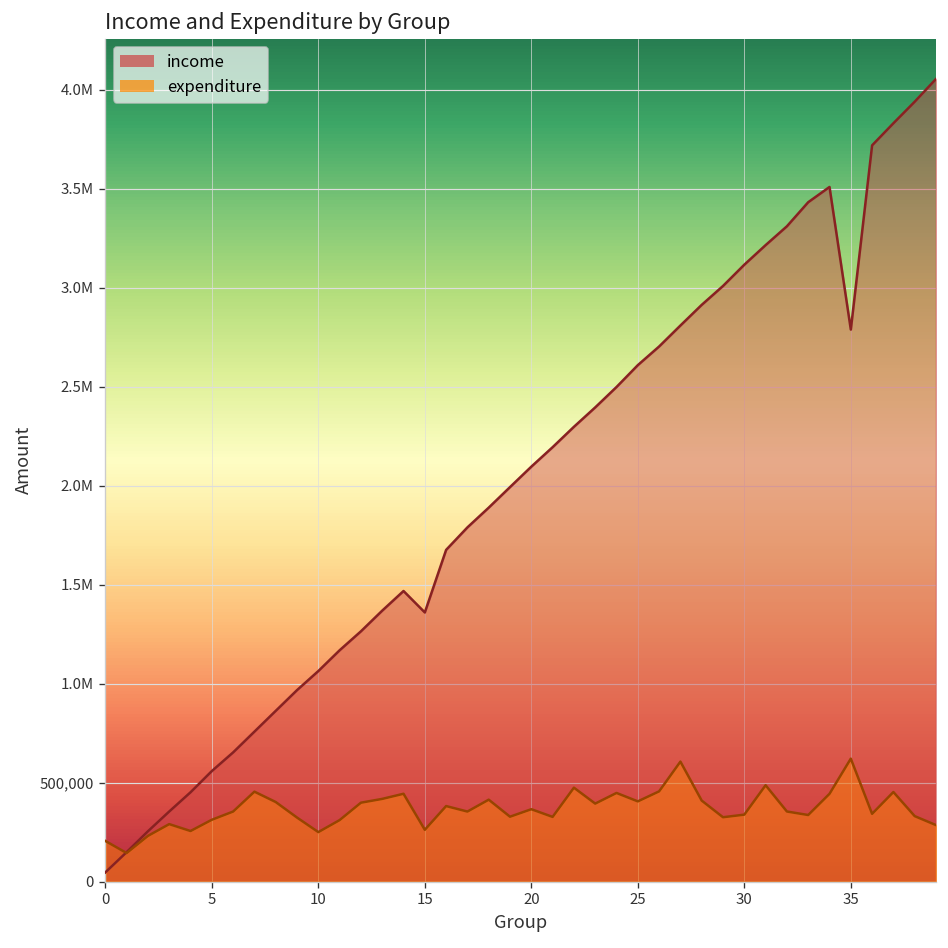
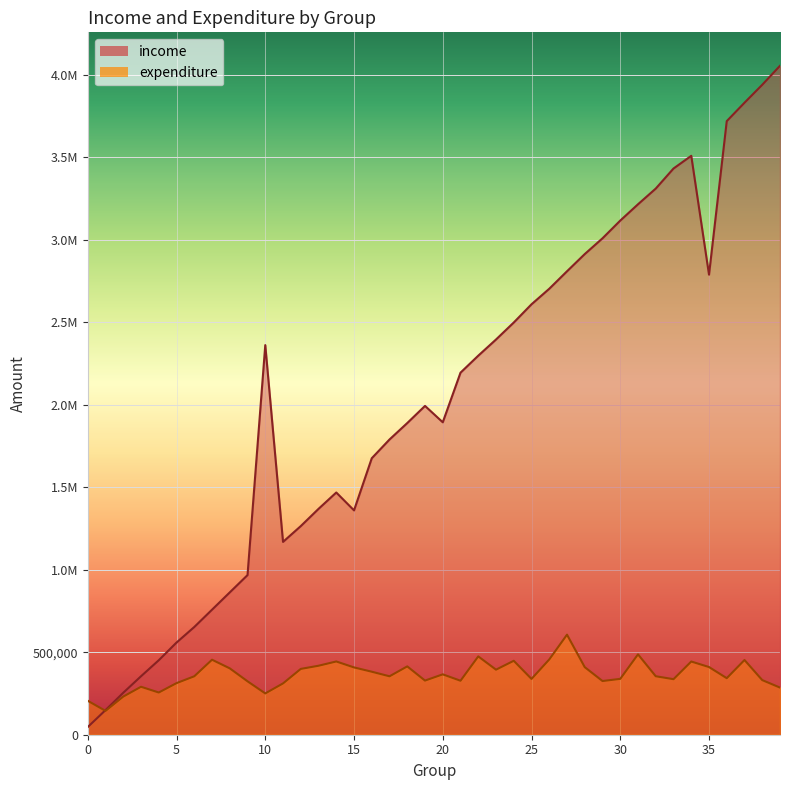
  {
    "income": {
      "0": "50,000",
      "5": "560,000",
-     "10": "1,060,000",
+     "10": "2,360,000",
      "15": "1,360,000",
-     "20": "2,100,000",
+     "20": "1,890,000",
      "25": "2,610,000",
      "30": "3,120,000",
      "35": "2,790,000"
    },
    "expenditure": {
      "0": "210,000",
      "5": "310,000",
      "10": "250,000",
-     "15": "260,000",
+     "15": "410,000",
      "20": "370,000",
-     "25": "410,000",
+     "25": "340,000",
      "30": "340,000",
-     "35": "620,000"
+     "35": "410,000"
    }
  }
